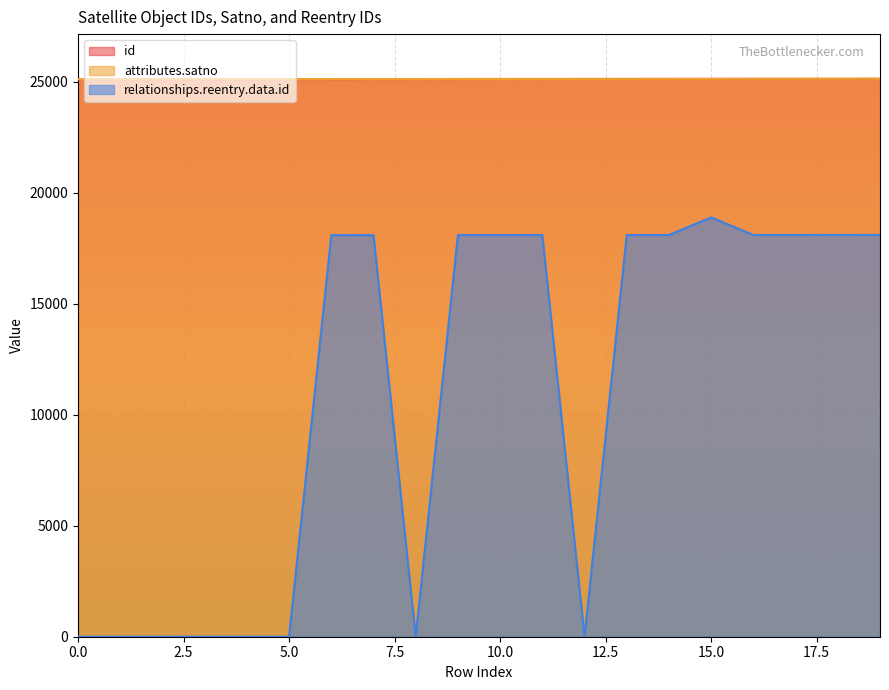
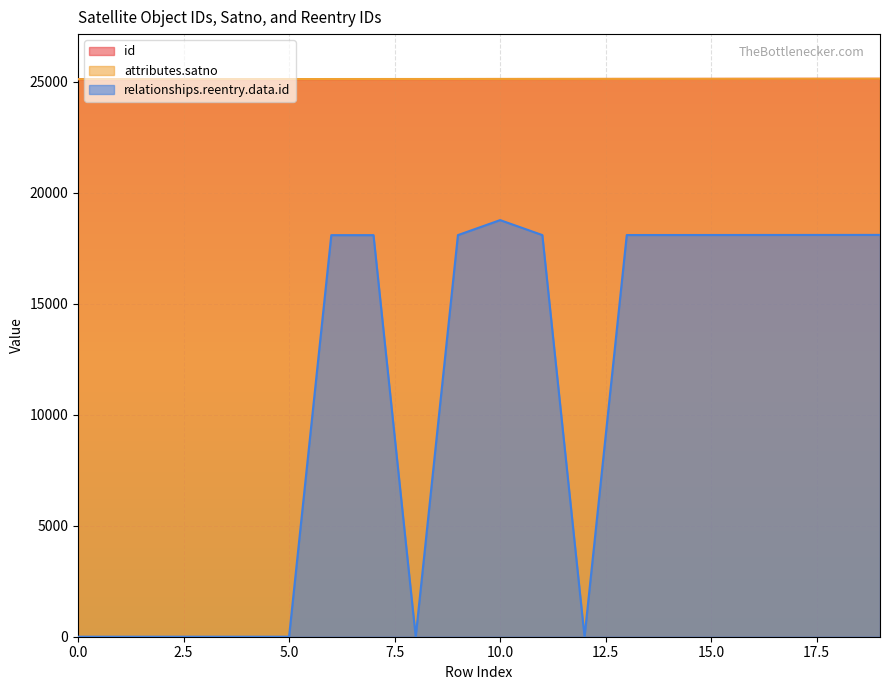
  {
    "attributes.satno": {
      "0.0": 25100,
      "10.0": 25100,
      "15.0": 25100
    },
    "relationships.reentry.data.id": {
      "0.0": 0,
      "5.0": 0,
-     "10.0": 18100,
-     "15.0": 18900
+     "10.0": 18800,
+     "15.0": 18100
    }
  }
